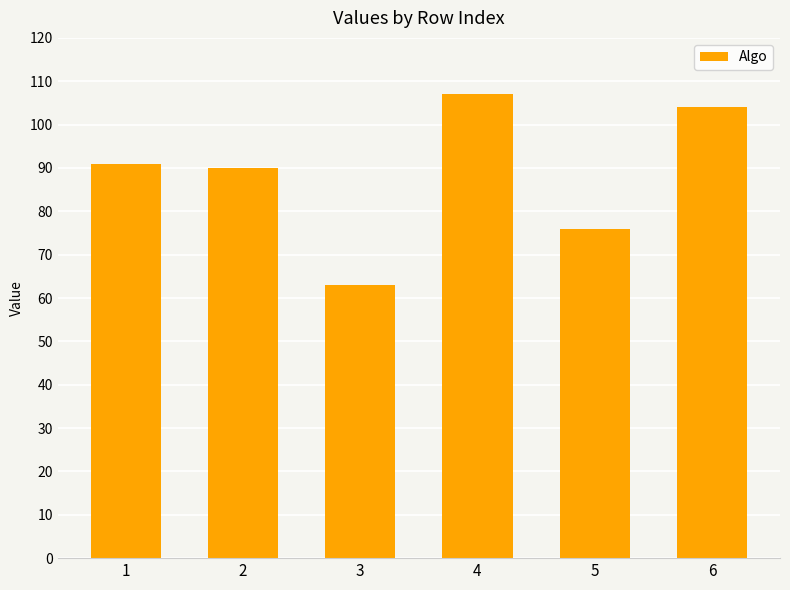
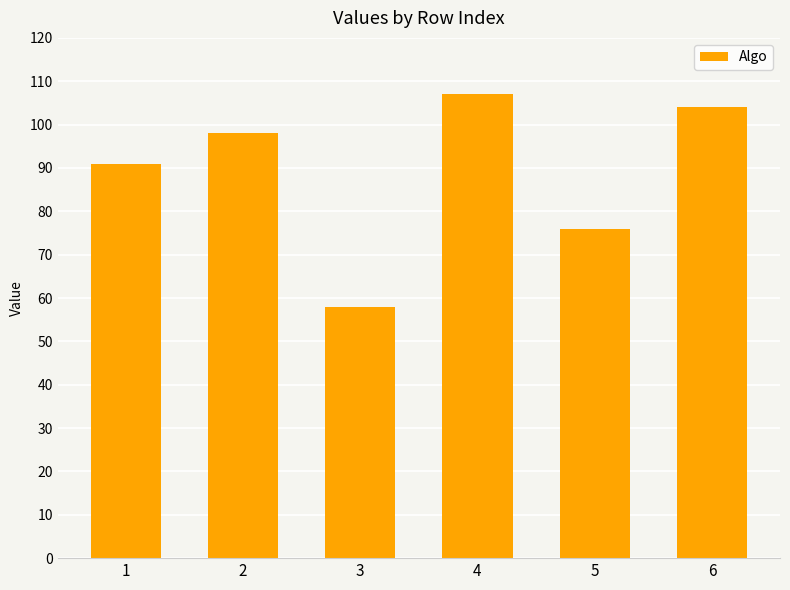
  {
    "1": 91,
-   "2": 90,
-   "3": 63,
+   "2": 98,
+   "3": 58,
    "4": 107,
    "5": 76,
    "6": 104
  }
